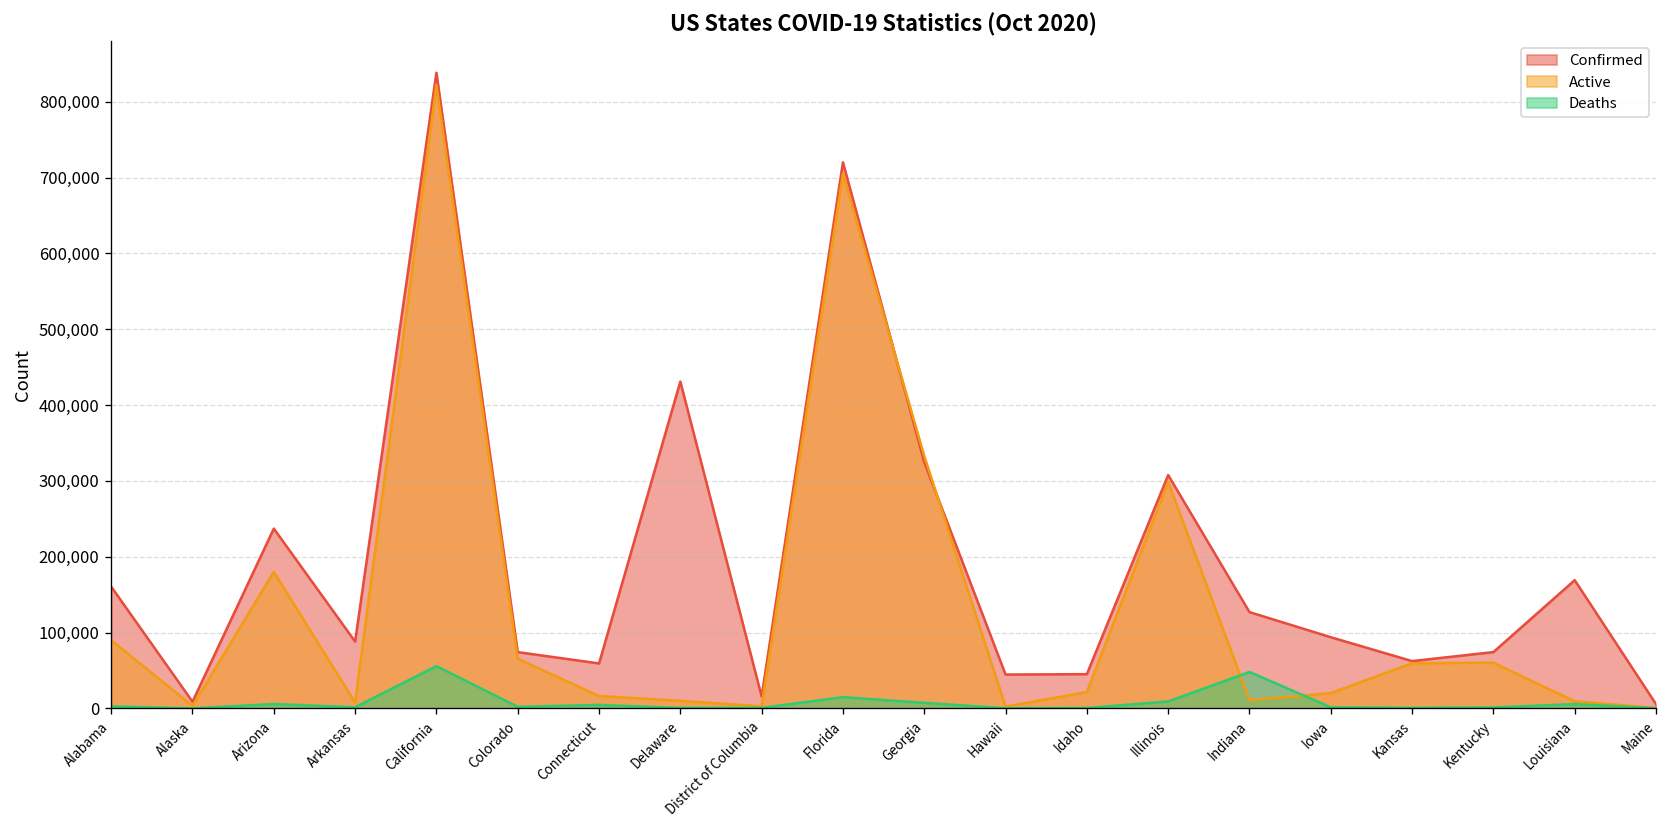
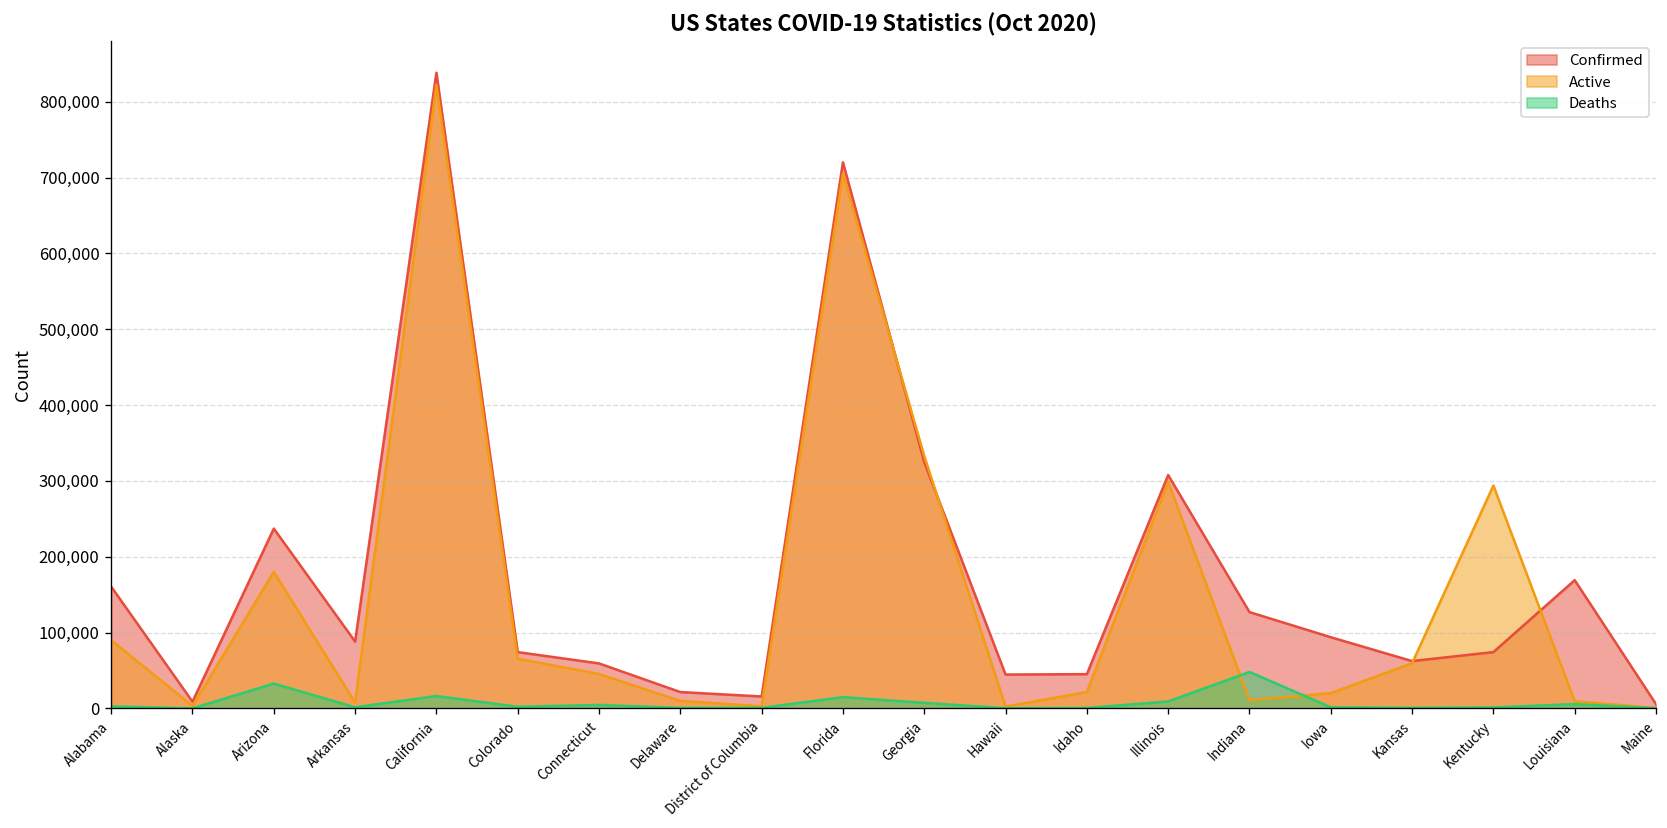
  {
    "Confirmed": {
      "Alabama": "160,000",
      "Alaska": "10,000",
      "Arizona": "240,000",
      "Arkansas": "90,000",
      "California": "840,000",
      "Colorado": "70,000",
      "Connecticut": "60,000",
-     "Delaware": "430,000",
+     "Delaware": "20,000",
      "District of Columbia": "20,000",
      "Florida": "720,000",
      "Georgia": "320,000",
      "Hawaii": "40,000",
      "Idaho": "50,000",
      "Illinois": "310,000",
      "Indiana": "130,000",
      "Iowa": "90,000",
      "Kentucky": "70,000",
      "Louisiana": "170,000",
      "Maine": "10,000"
    },
    "Active": {
      "Alabama": "90,000",
      "Arizona": "180,000",
      "Arkansas": "10,000",
      "California": "820,000",
      "Colorado": "70,000",
-     "Connecticut": "20,000",
+     "Connecticut": "50,000",
      "Delaware": "10,000",
      "Florida": "710,000",
      "Georgia": "330,000",
      "Idaho": "20,000",
      "Illinois": "300,000",
      "Indiana": "10,000",
      "Iowa": "20,000",
-     "Kentucky": "60,000"
+     "Kentucky": "290,000"
    },
    "Deaths": {
      "Alabama": "0",
-     "Arizona": "10,000",
+     "Arizona": "30,000",
      "Arkansas": "0",
-     "California": "60,000",
+     "California": "20,000",
      "Colorado": "0",
      "Connecticut": "0",
      "Delaware": "0",
      "Florida": "10,000",
      "Georgia": "10,000",
      "Idaho": "0",
      "Illinois": "10,000",
      "Indiana": "50,000",
      "Iowa": "0",
      "Kansas": "0",
      "Kentucky": "0"
    }
  }
